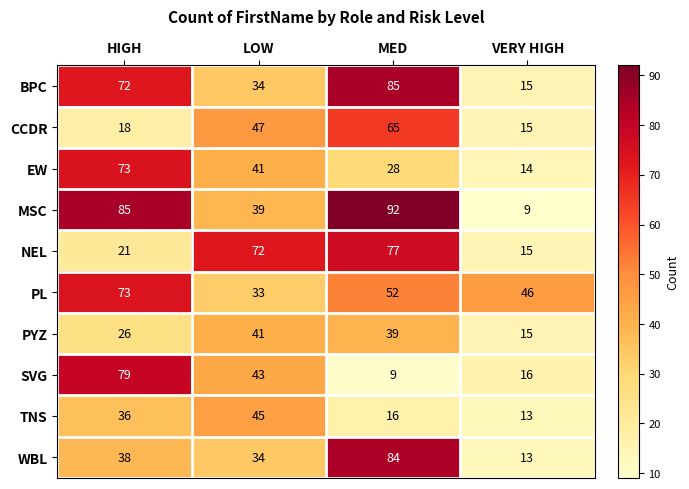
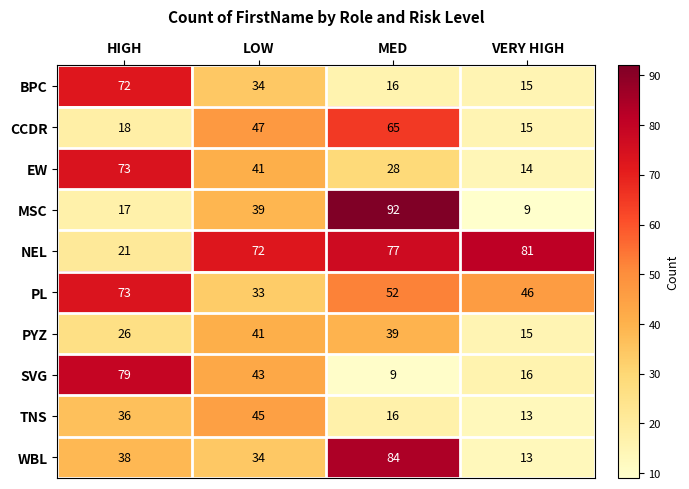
  {
    "BPC": {
      "HIGH": 72,
      "LOW": 34,
-     "MED": 85,
+     "MED": 16,
      "VERY HIGH": 15
    },
    "CCDR": {
      "HIGH": 18,
      "LOW": 47,
      "MED": 65,
      "VERY HIGH": 15
    },
    "EW": {
      "HIGH": 73,
      "LOW": 41,
      "MED": 28,
      "VERY HIGH": 14
    },
    "MSC": {
-     "HIGH": 85,
+     "HIGH": 17,
      "LOW": 39,
      "MED": 92,
      "VERY HIGH": 9
    },
    "NEL": {
      "HIGH": 21,
      "LOW": 72,
      "MED": 77,
-     "VERY HIGH": 15
+     "VERY HIGH": 81
    },
    "PL": {
      "HIGH": 73,
      "LOW": 33,
      "MED": 52,
      "VERY HIGH": 46
    },
    "PYZ": {
      "HIGH": 26,
      "LOW": 41,
      "MED": 39,
      "VERY HIGH": 15
    },
    "SVG": {
      "HIGH": 79,
      "LOW": 43,
      "MED": 9,
      "VERY HIGH": 16
    },
    "TNS": {
      "HIGH": 36,
      "LOW": 45,
      "MED": 16,
      "VERY HIGH": 13
    },
    "WBL": {
      "HIGH": 38,
      "LOW": 34,
      "MED": 84,
      "VERY HIGH": 13
    }
  }
